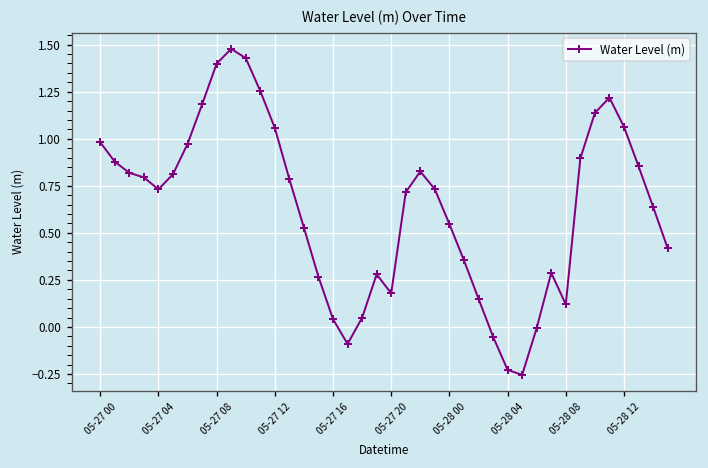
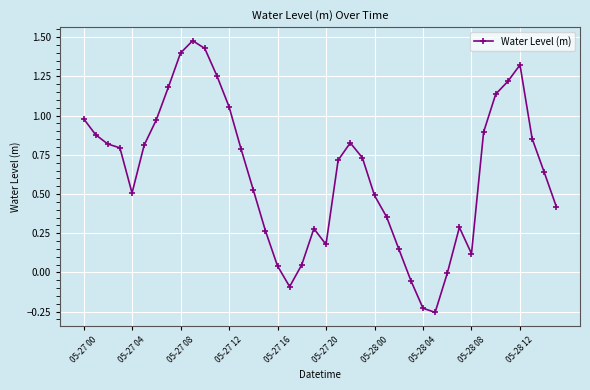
  {
    "05-27 00": 0.98,
-   "05-27 04": 0.73,
+   "05-27 04": 0.51,
    "05-27 08": 1.40,
    "05-27 12": 1.06,
    "05-27 16": 0.04,
    "05-27 20": 0.18,
-   "05-28 00": 0.55,
+   "05-28 00": 0.49,
    "05-28 04": -0.23,
    "05-28 08": 0.12,
-   "05-28 12": 1.06
+   "05-28 12": 1.32
  }
